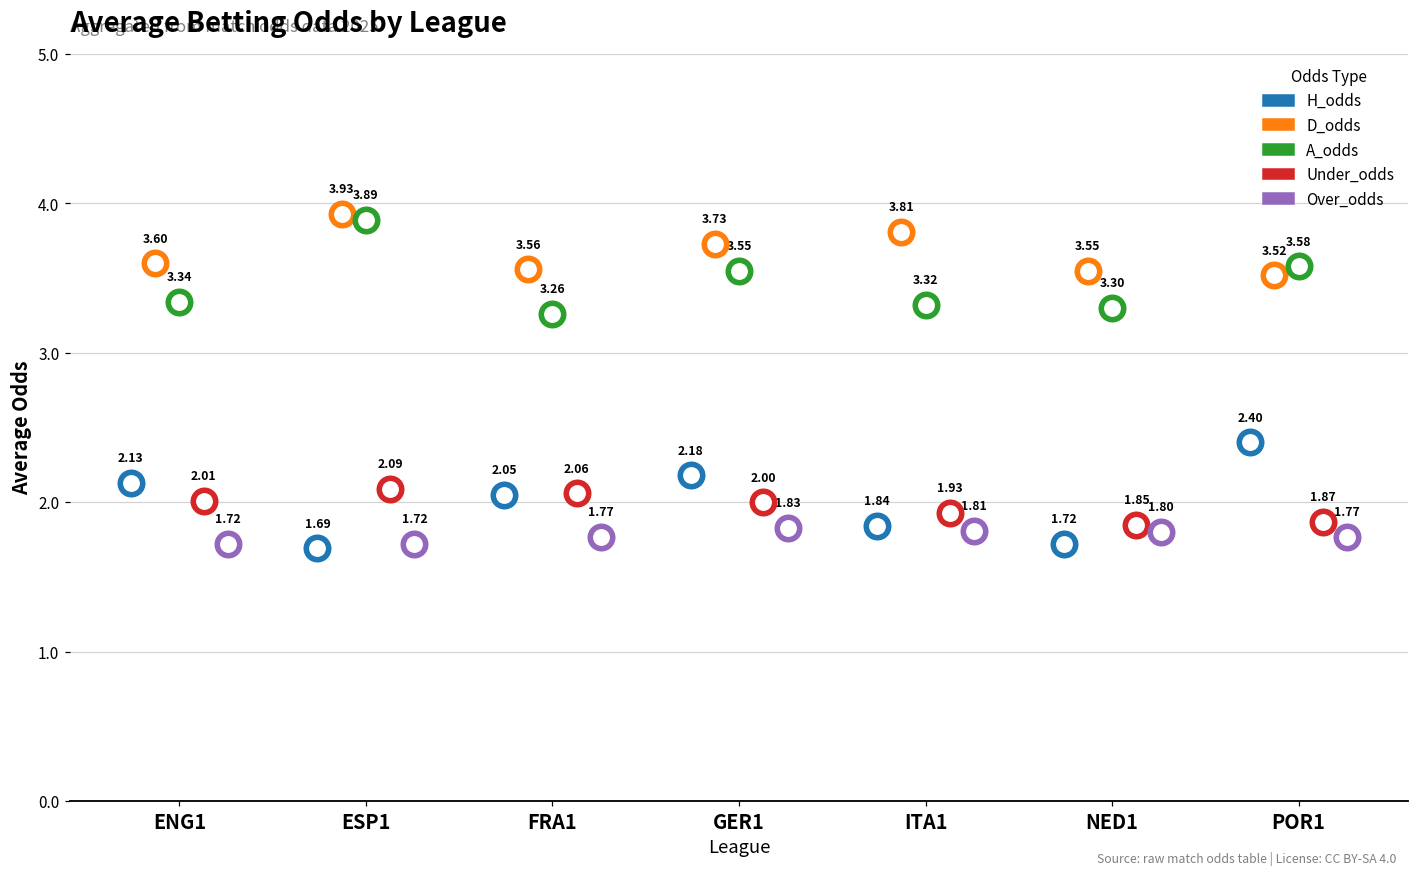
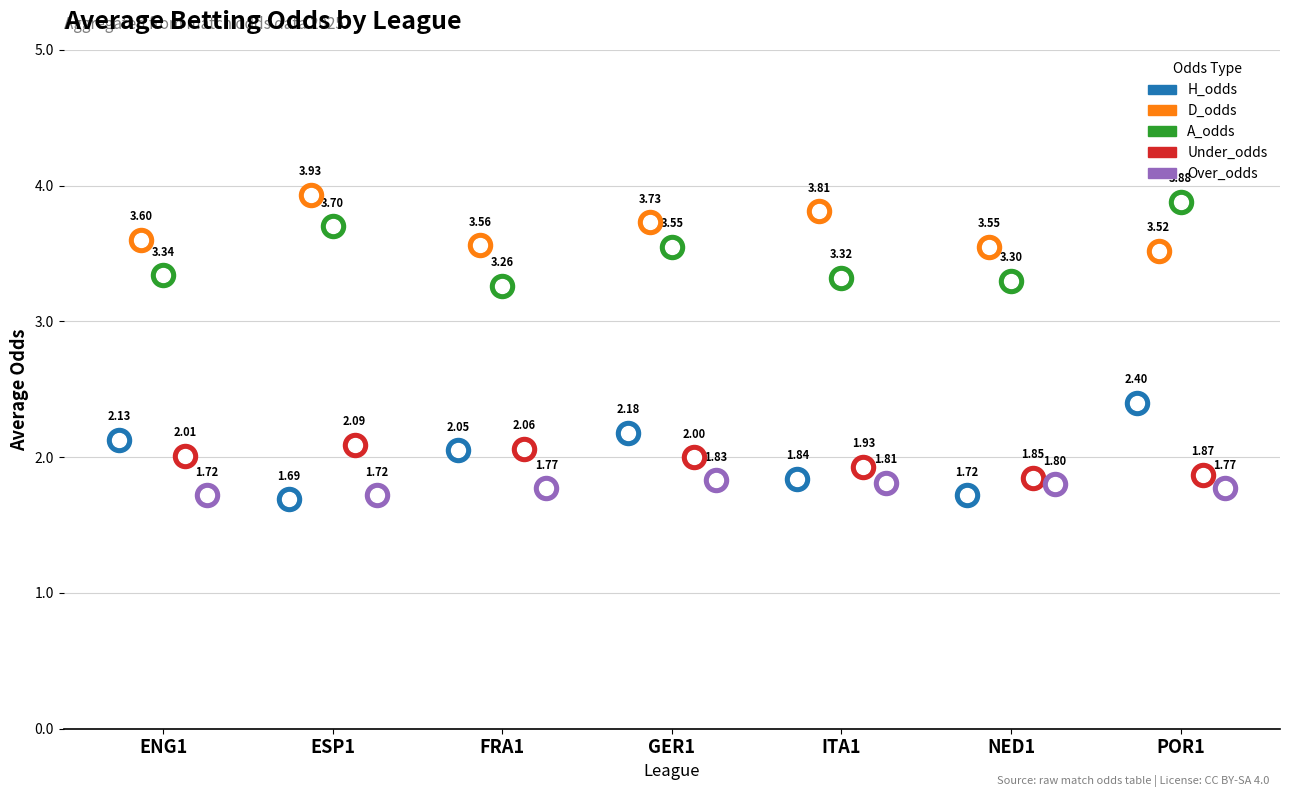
  {
    "A_odds": {
-     "ESP1": 3.89,
-     "POR1": 3.58
+     "ESP1": 3.70,
+     "POR1": 3.88
    }
  }
